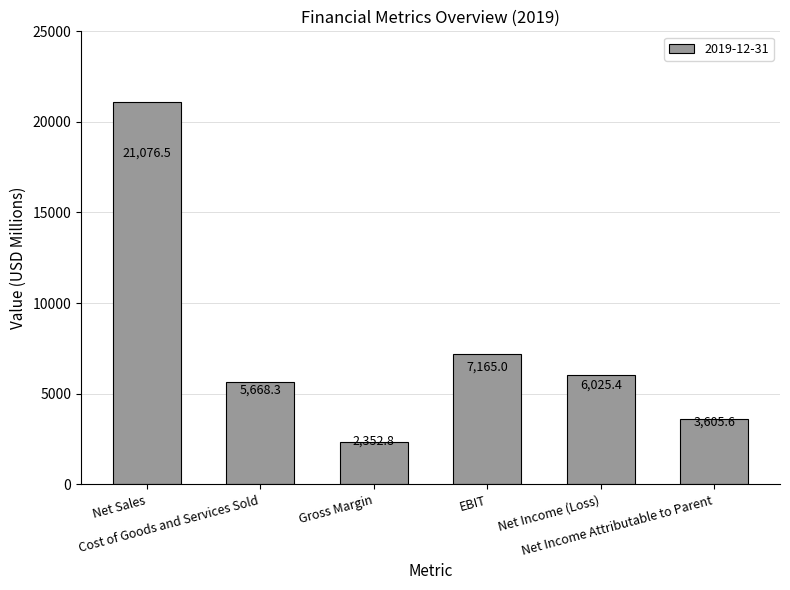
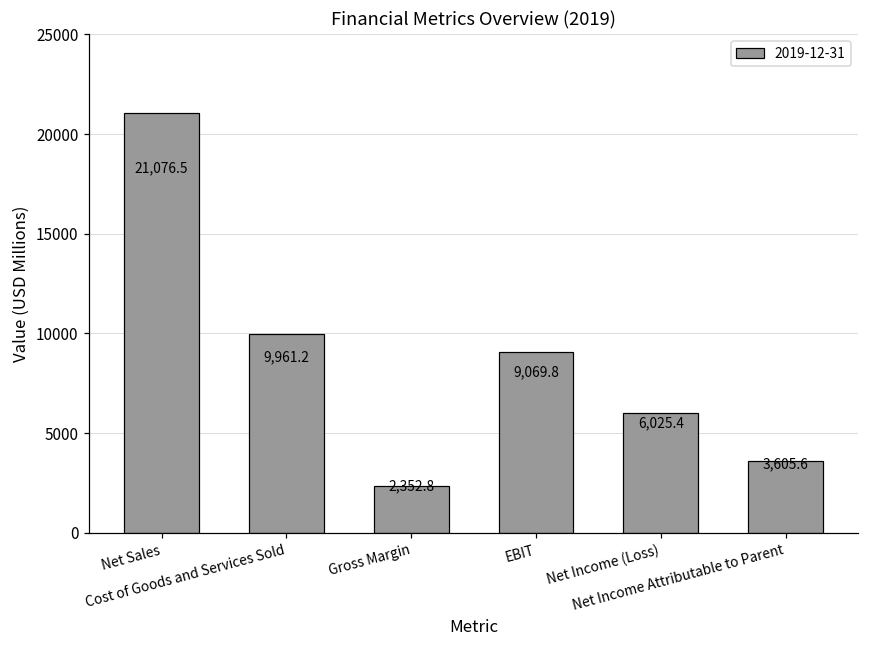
  {
    "Net Sales": "21,076.5",
-   "Cost of Goods and Services Sold": "5,668.3",
+   "Cost of Goods and Services Sold": "9,961.2",
    "Gross Margin": "2,352.8",
-   "EBIT": "7,165.0",
+   "EBIT": "9,069.8",
    "Net Income (Loss)": "6,025.4",
    "Net Income Attributable to Parent": "3,605.6"
  }
